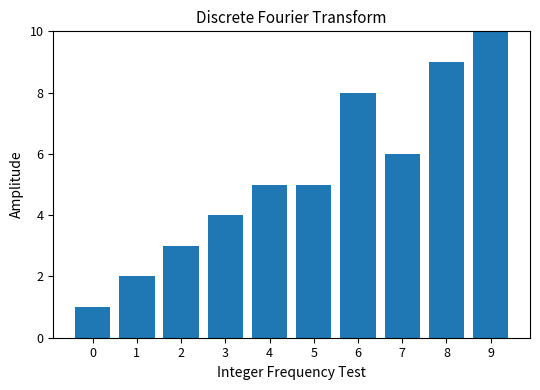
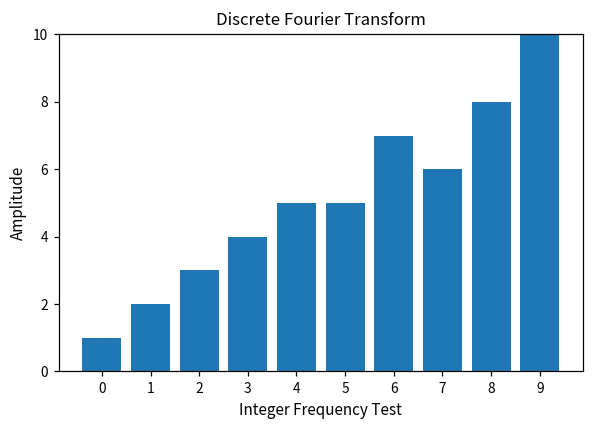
  {
    "0": 1,
    "1": 2,
    "2": 3,
    "3": 4,
    "4": 5,
    "5": 5,
-   "6": 8,
+   "6": 7,
    "7": 6,
-   "8": 9,
+   "8": 8,
    "9": 10
  }
